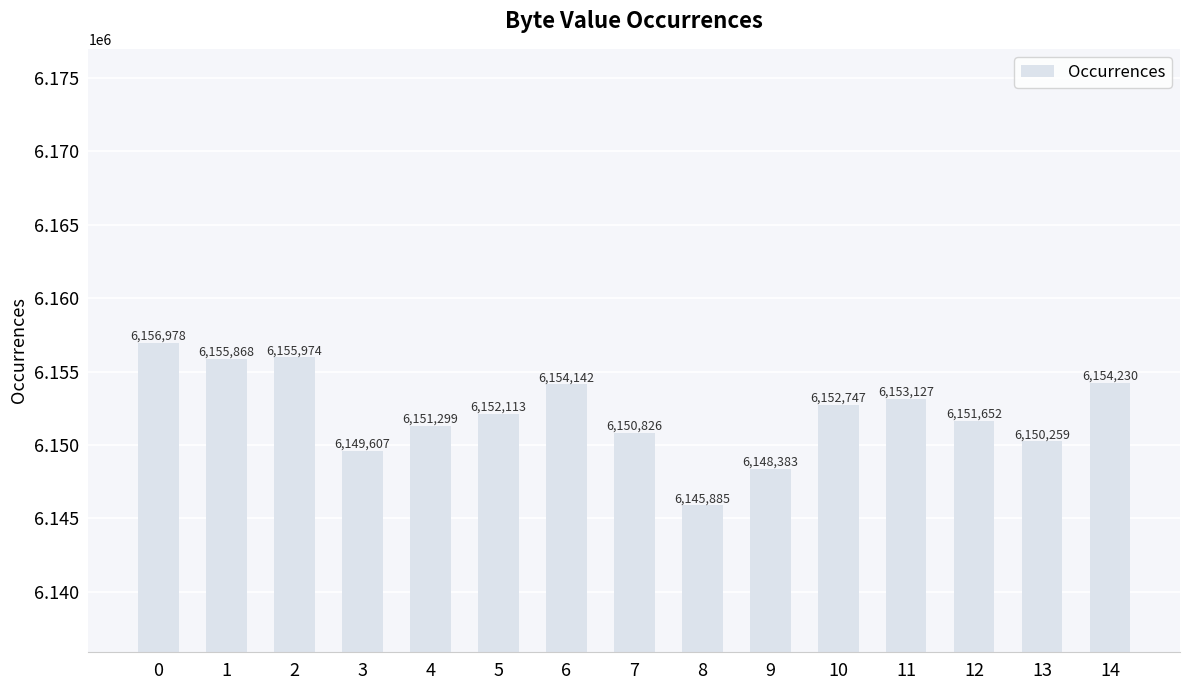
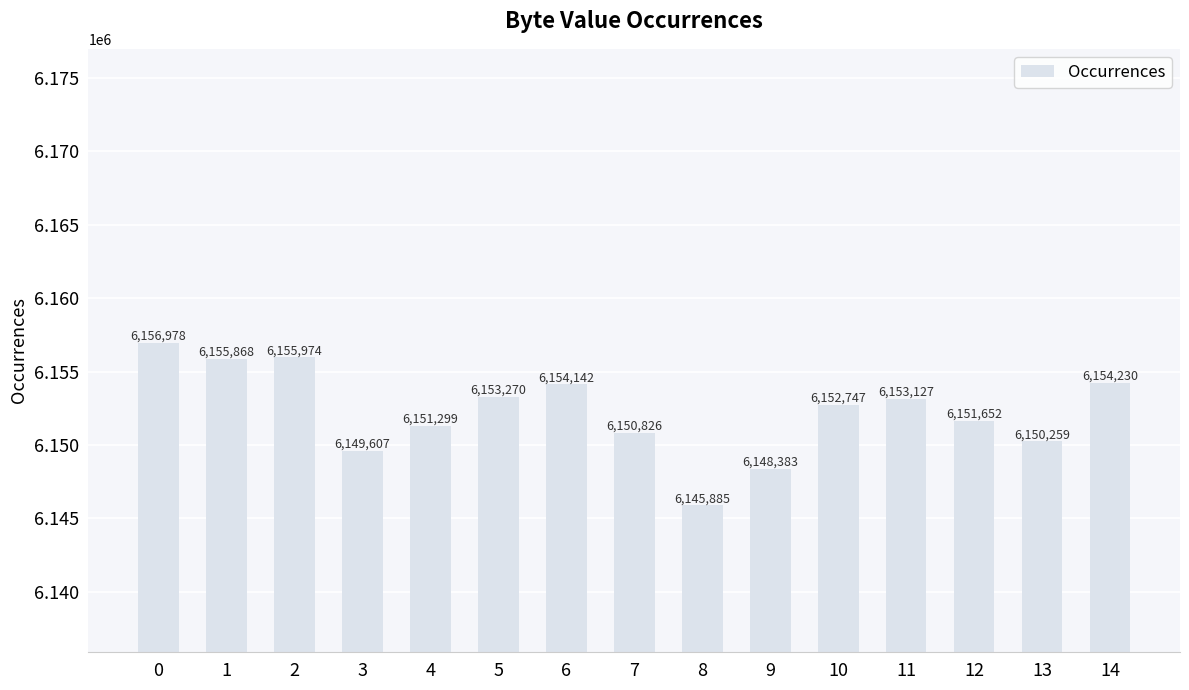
  {
    "0": "6,156,978",
    "1": "6,155,868",
    "2": "6,155,974",
    "3": "6,149,607",
    "4": "6,151,299",
-   "5": "6,152,113",
+   "5": "6,153,270",
    "6": "6,154,142",
    "7": "6,150,826",
    "8": "6,145,885",
    "9": "6,148,383",
    "10": "6,152,747",
    "11": "6,153,127",
    "12": "6,151,652",
    "13": "6,150,259",
    "14": "6,154,230"
  }
